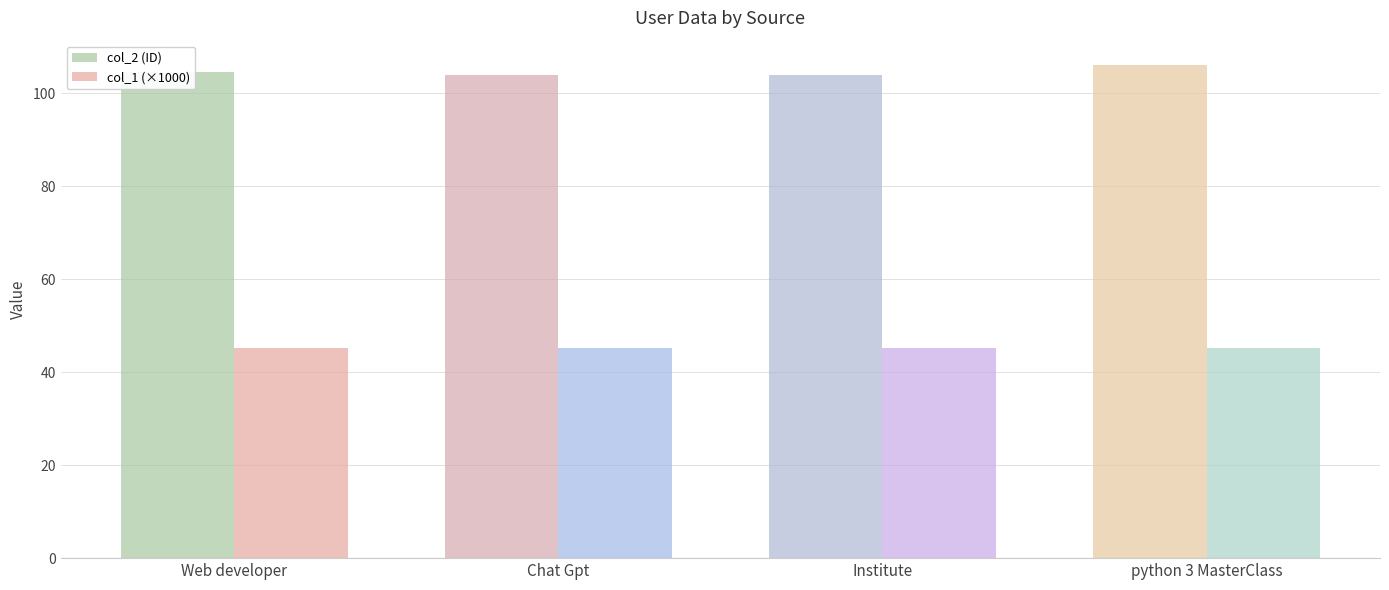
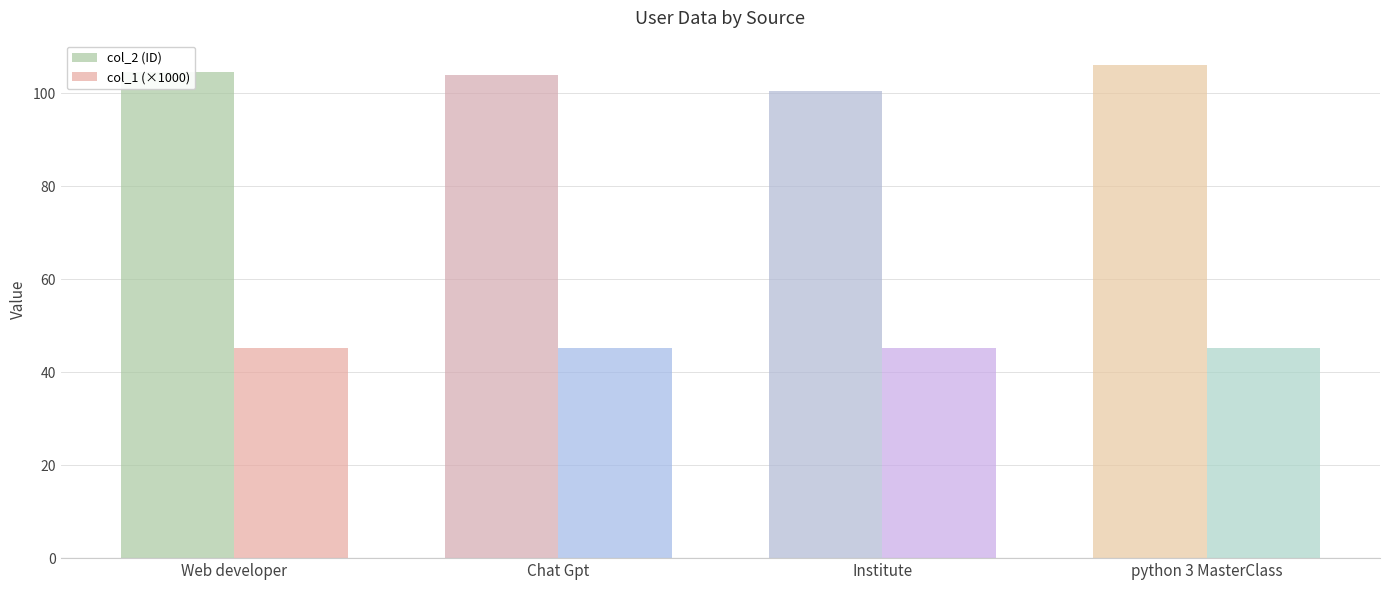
  {
    "col_2 (ID)": {
      "Chat Gpt": 104,
-     "Institute": 104,
+     "Institute": 101,
      "python 3 MasterClass": 106
    },
    "col_1 (×1000)": {
      "Web developer": 45,
      "Chat Gpt": 45,
      "Institute": 45,
      "python 3 MasterClass": 45
    }
  }
